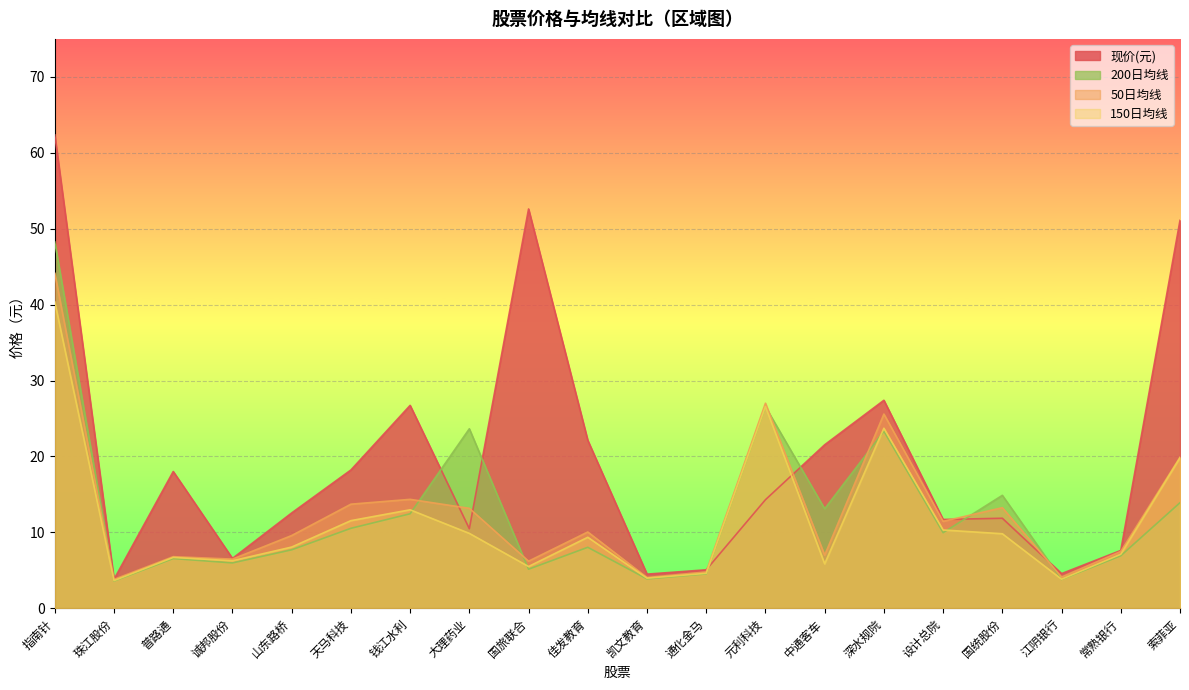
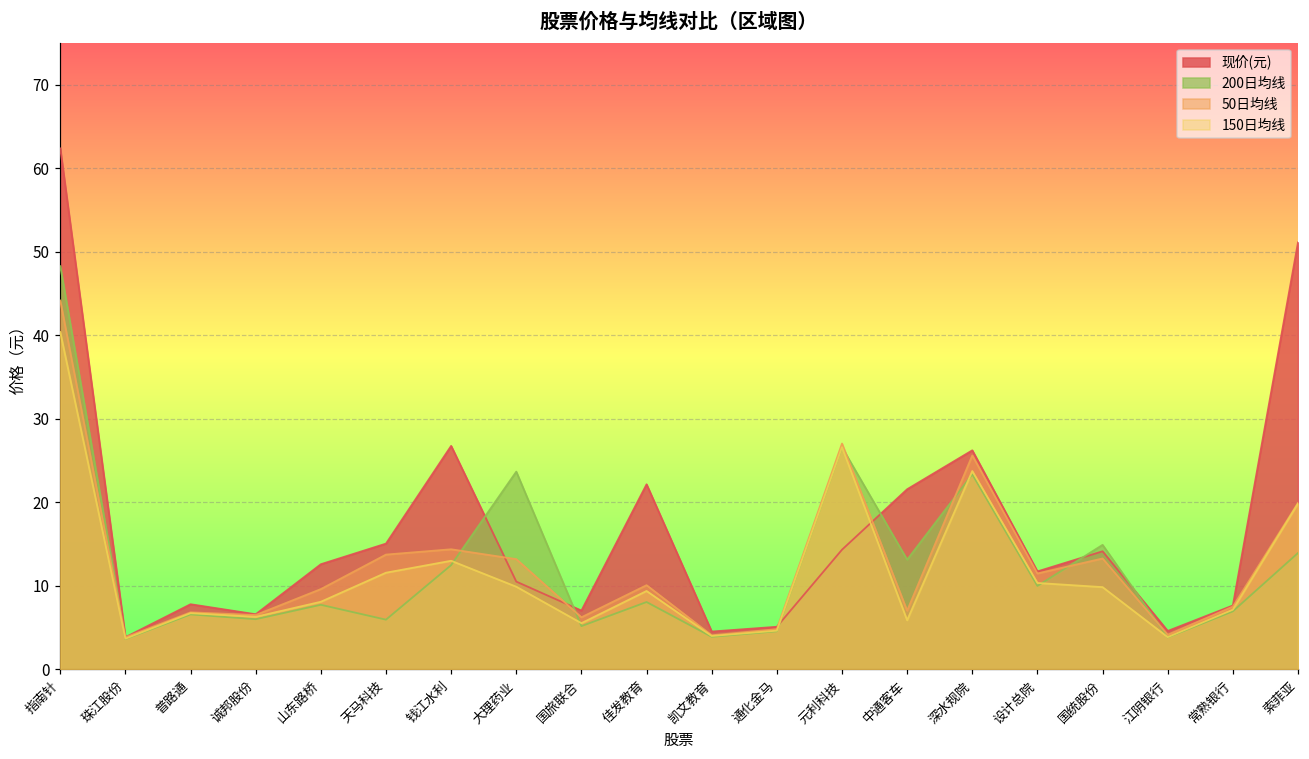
  {
    "现价(元)": {
      "指南针": 62,
-     "普路通": 18,
+     "普路通": 8,
      "山东路桥": 13,
-     "天马科技": 18,
+     "天马科技": 15,
      "钱江水利": 27,
      "大理药业": 10,
-     "国旅联合": 53,
+     "国旅联合": 7,
      "佳发教育": 22,
      "凯文教育": 5,
      "元利科技": 14,
      "中通客车": 22,
-     "深水规院": 27,
-     "国统股份": 12,
+     "深水规院": 26,
+     "国统股份": 14,
      "江阴银行": 5,
      "索菲亚": 51
    },
    "200日均线": {
      "指南针": 48,
      "山东路桥": 8,
-     "天马科技": 11,
+     "天马科技": 6,
      "钱江水利": 12,
      "大理药业": 24,
      "国旅联合": 5,
      "佳发教育": 8,
      "中通客车": 13,
      "深水规院": 23,
      "设计总院": 10,
      "国统股份": 15,
      "索菲亚": 14
    }
  }
